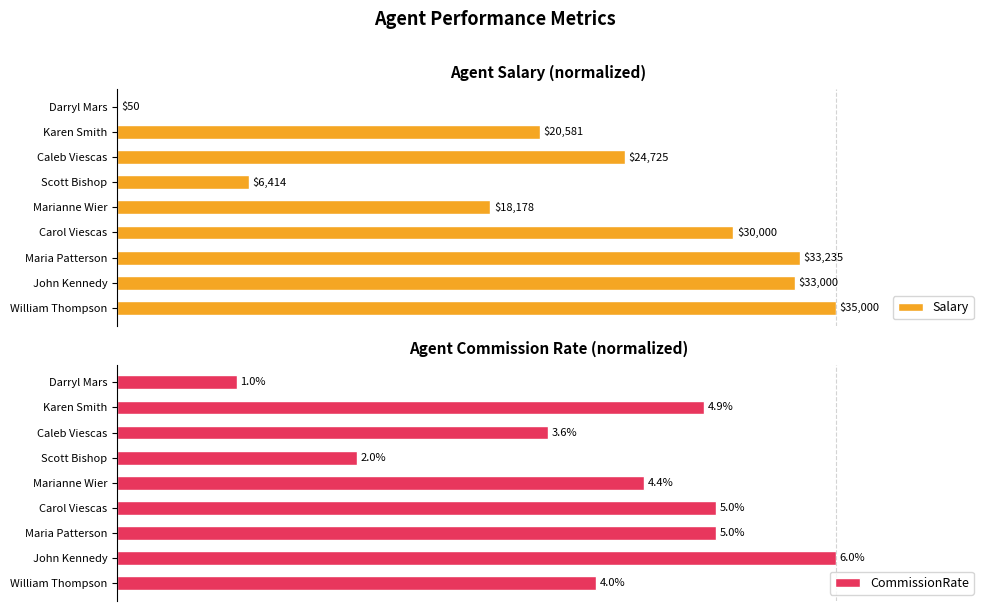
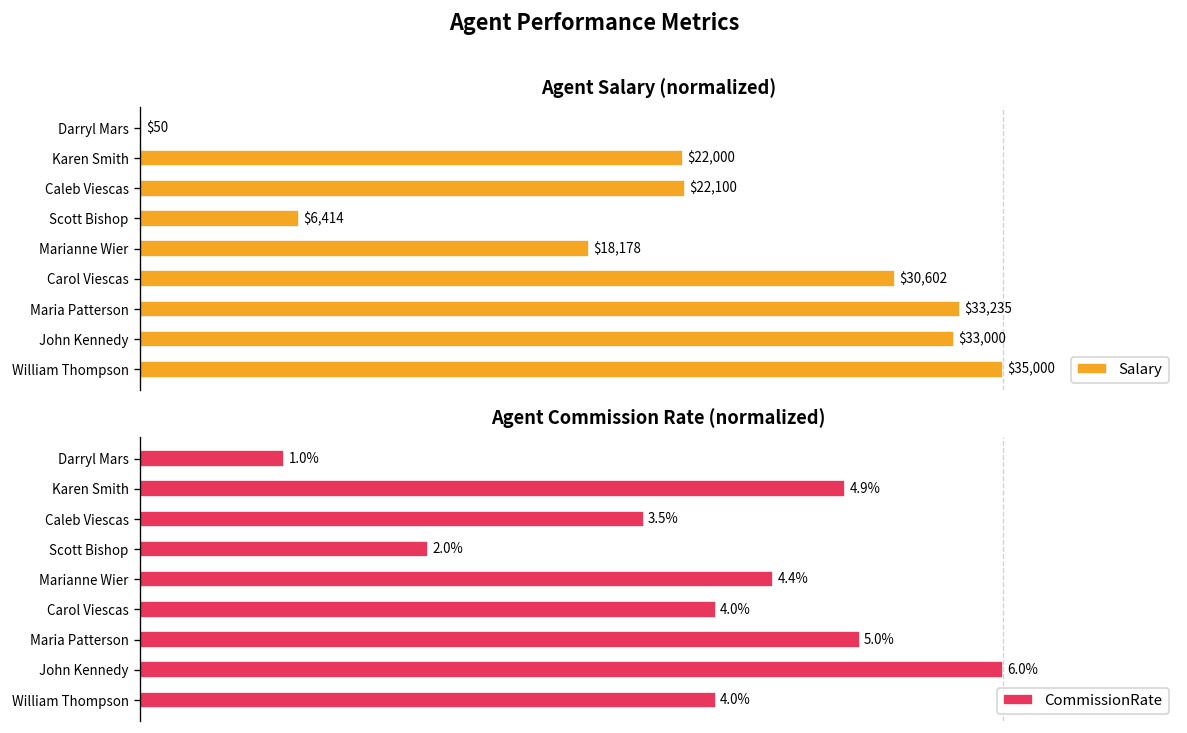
  {
    "Agent Salary (normalized)": {
-     "Karen Smith": "$20,581",
-     "Caleb Viescas": "$24,725",
-     "Carol Viescas": "$30,000"
+     "Karen Smith": "$22,000",
+     "Caleb Viescas": "$22,100",
+     "Carol Viescas": "$30,602"
    },
    "Agent Commission Rate (normalized)": {
-     "Caleb Viescas": "3.6%",
-     "Carol Viescas": "5.0%"
+     "Caleb Viescas": "3.5%",
+     "Carol Viescas": "4.0%"
    }
  }
